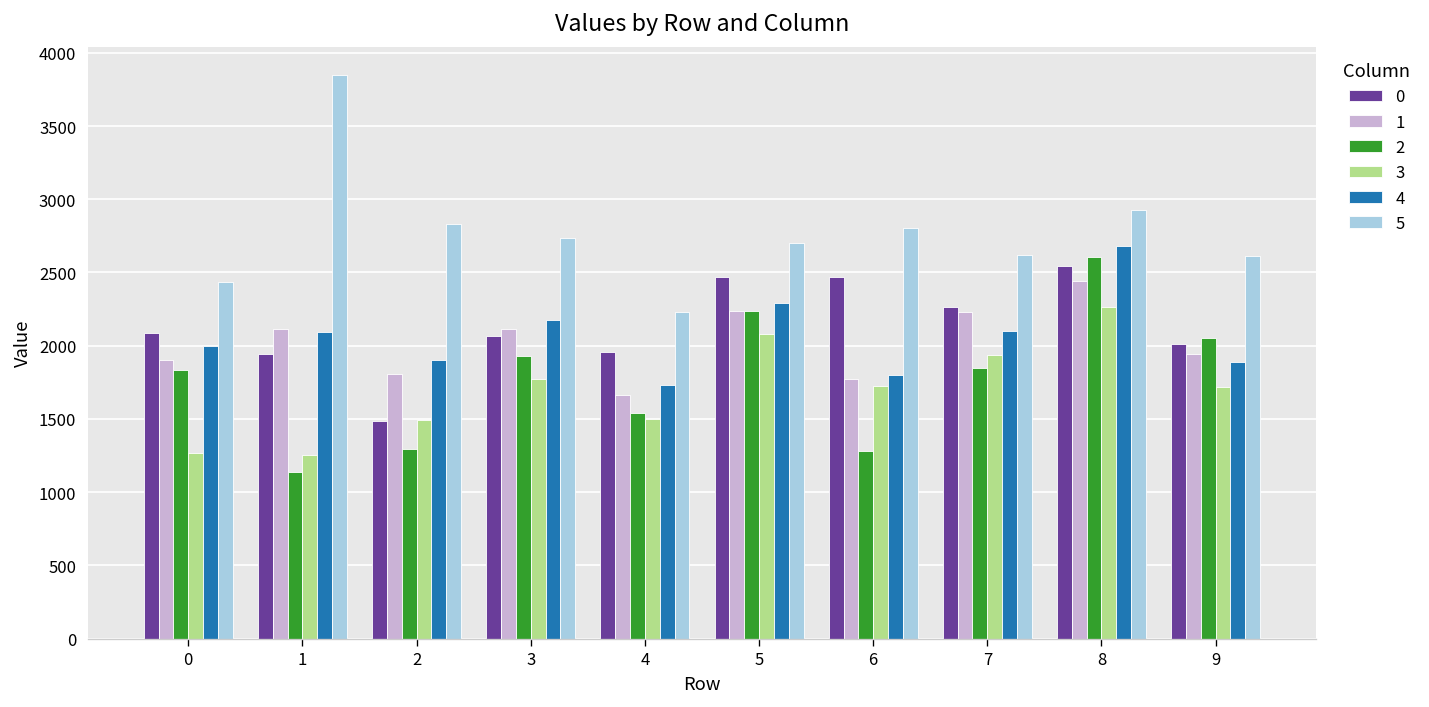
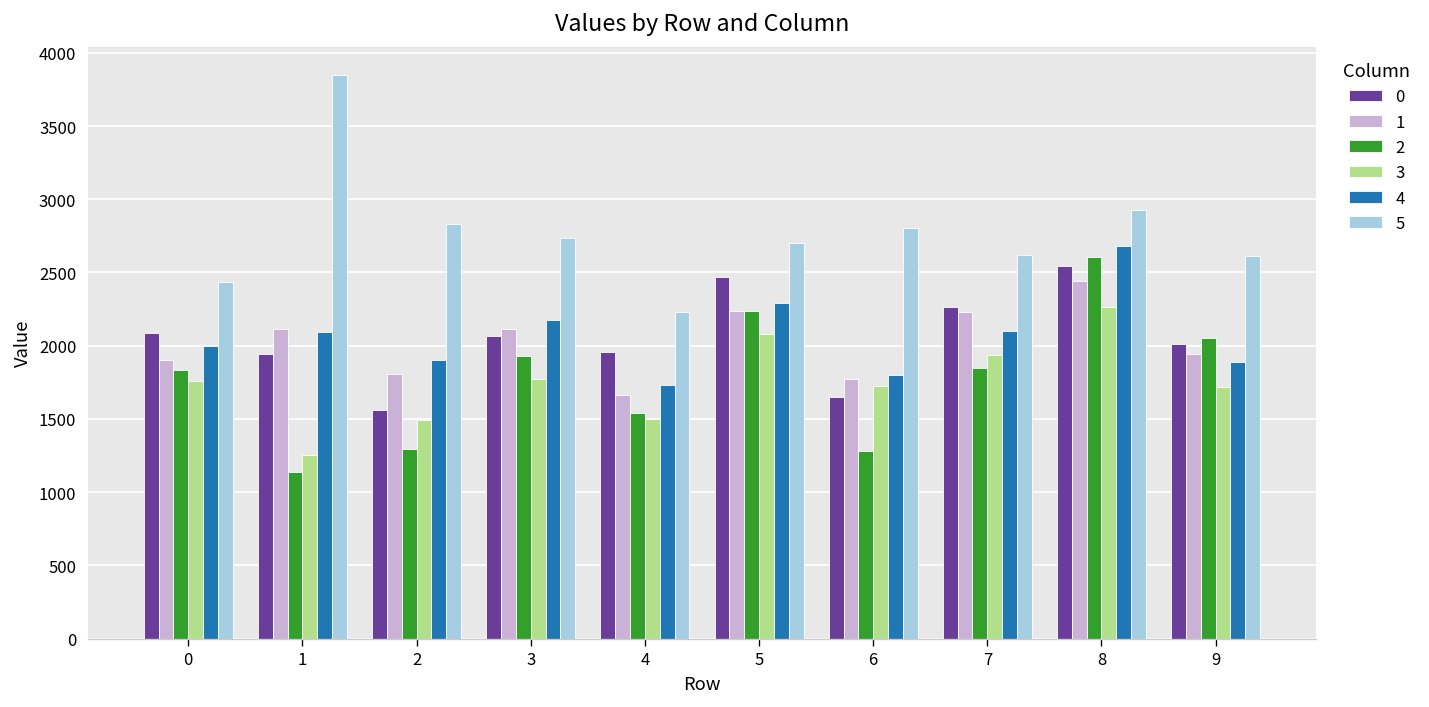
  {
    "0": {
      "0": 2090,
      "1": 1940,
-     "2": 1490,
+     "2": 1560,
      "3": 2070,
      "4": 1960,
      "5": 2470,
-     "6": 2470,
+     "6": 1650,
      "7": 2260,
      "8": 2540,
      "9": 2010
    },
    "2": {
      "0": 1840,
      "1": 1140,
      "2": 1290,
      "3": 1930,
      "4": 1540,
      "5": 2230,
      "6": 1280,
      "7": 1850,
      "8": 2600,
      "9": 2050
    },
    "3": {
-     "0": 1270,
+     "0": 1760,
      "1": 1260,
      "2": 1490,
      "3": 1770,
      "4": 1500,
      "5": 2080,
      "6": 1720,
      "7": 1940,
      "8": 2260,
      "9": 1710
    },
    "4": {
      "0": 2000,
      "1": 2100,
      "2": 1900,
      "3": 2180,
      "4": 1730,
      "5": 2290,
      "6": 1800,
      "7": 2100,
      "8": 2680,
      "9": 1890
    }
  }
